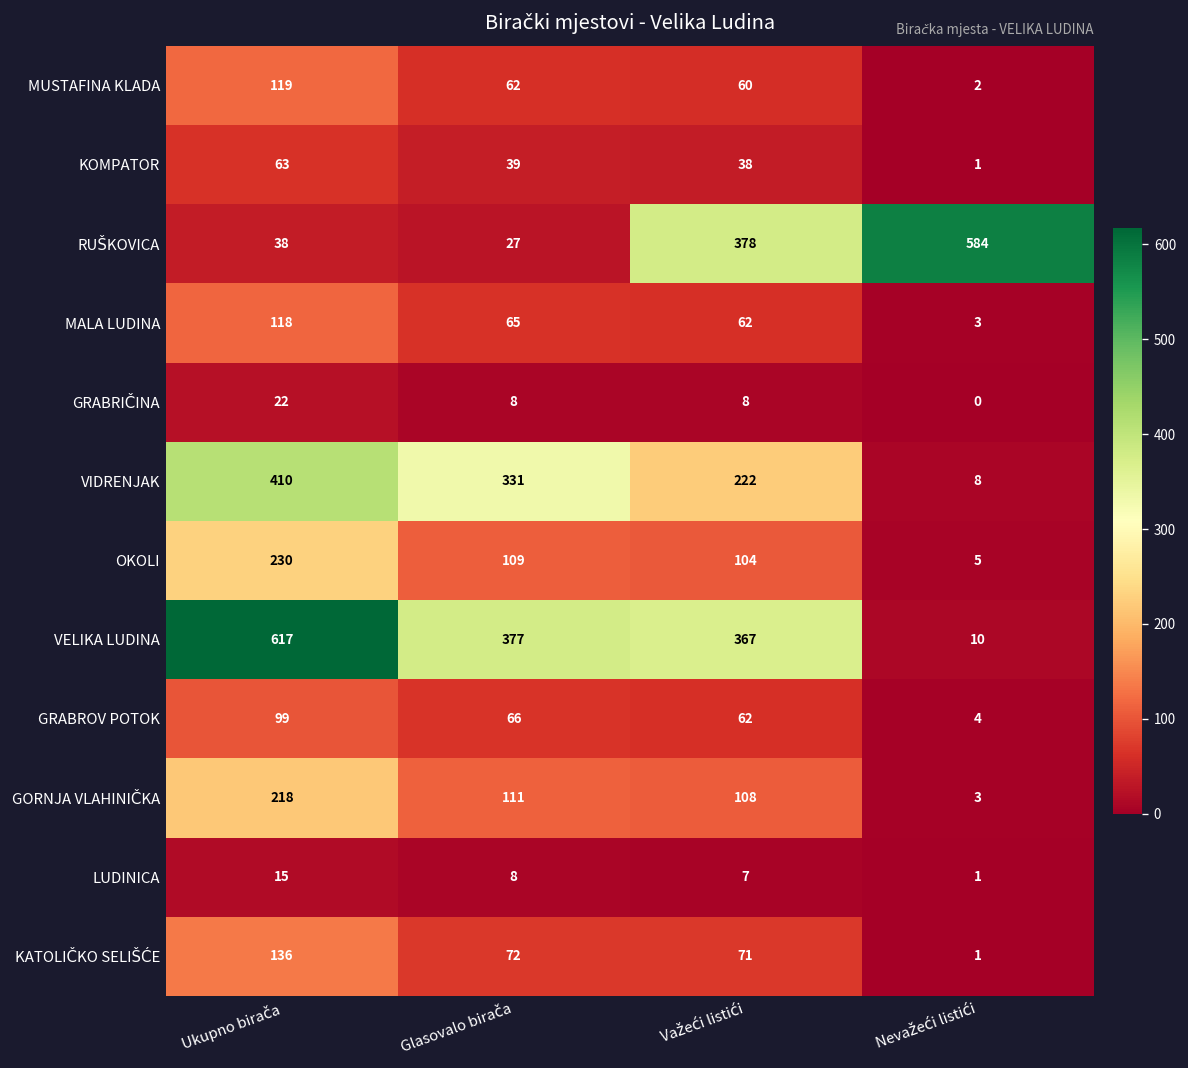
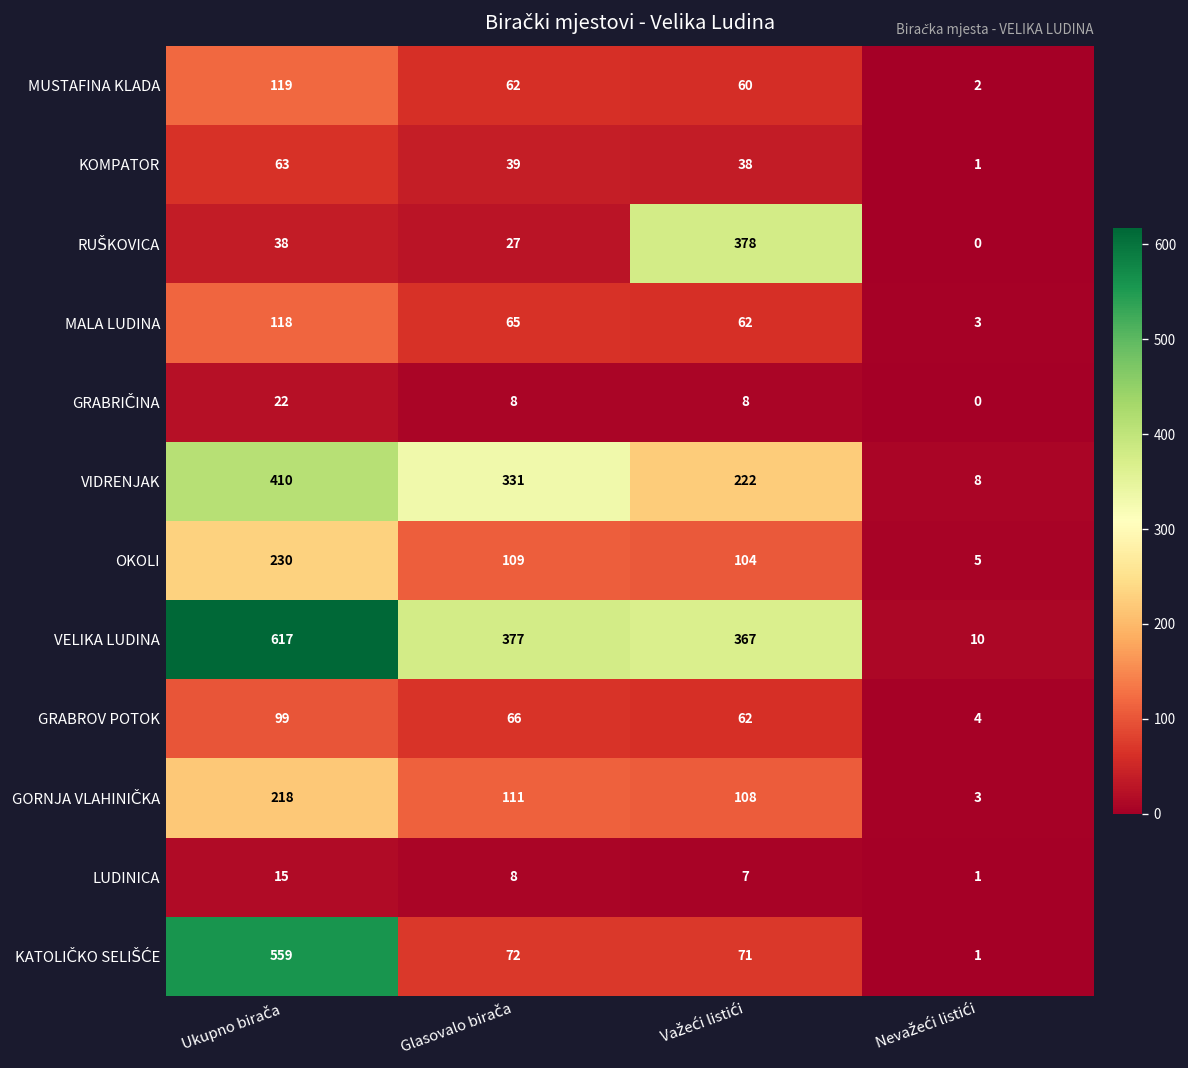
  {
    "MUSTAFINA KLADA": {
      "Ukupno birača": 119,
      "Glasovalo birača": 62,
      "Važeći listići": 60,
      "Nevažeći listići": 2
    },
    "KOMPATOR": {
      "Ukupno birača": 63,
      "Glasovalo birača": 39,
      "Važeći listići": 38,
      "Nevažeći listići": 1
    },
    "RUŠKOVICA": {
      "Ukupno birača": 38,
      "Glasovalo birača": 27,
      "Važeći listići": 378,
-     "Nevažeći listići": 584
+     "Nevažeći listići": 0
    },
    "MALA LUDINA": {
      "Ukupno birača": 118,
      "Glasovalo birača": 65,
      "Važeći listići": 62,
      "Nevažeći listići": 3
    },
    "GRABRIČINA": {
      "Ukupno birača": 22,
      "Glasovalo birača": 8,
      "Važeći listići": 8,
      "Nevažeći listići": 0
    },
    "VIDRENJAK": {
      "Ukupno birača": 410,
      "Glasovalo birača": 331,
      "Važeći listići": 222,
      "Nevažeći listići": 8
    },
    "OKOLI": {
      "Ukupno birača": 230,
      "Glasovalo birača": 109,
      "Važeći listići": 104,
      "Nevažeći listići": 5
    },
    "VELIKA LUDINA": {
      "Ukupno birača": 617,
      "Glasovalo birača": 377,
      "Važeći listići": 367,
      "Nevažeći listići": 10
    },
    "GRABROV POTOK": {
      "Ukupno birača": 99,
      "Glasovalo birača": 66,
      "Važeći listići": 62,
      "Nevažeći listići": 4
    },
    "GORNJA VLAHINIČKA": {
      "Ukupno birača": 218,
      "Glasovalo birača": 111,
      "Važeći listići": 108,
      "Nevažeći listići": 3
    },
    "LUDINICA": {
      "Ukupno birača": 15,
      "Glasovalo birača": 8,
      "Važeći listići": 7,
      "Nevažeći listići": 1
    },
    "KATOLIČKO SELIŠĆE": {
-     "Ukupno birača": 136,
+     "Ukupno birača": 559,
      "Glasovalo birača": 72,
      "Važeći listići": 71,
      "Nevažeći listići": 1
    }
  }
